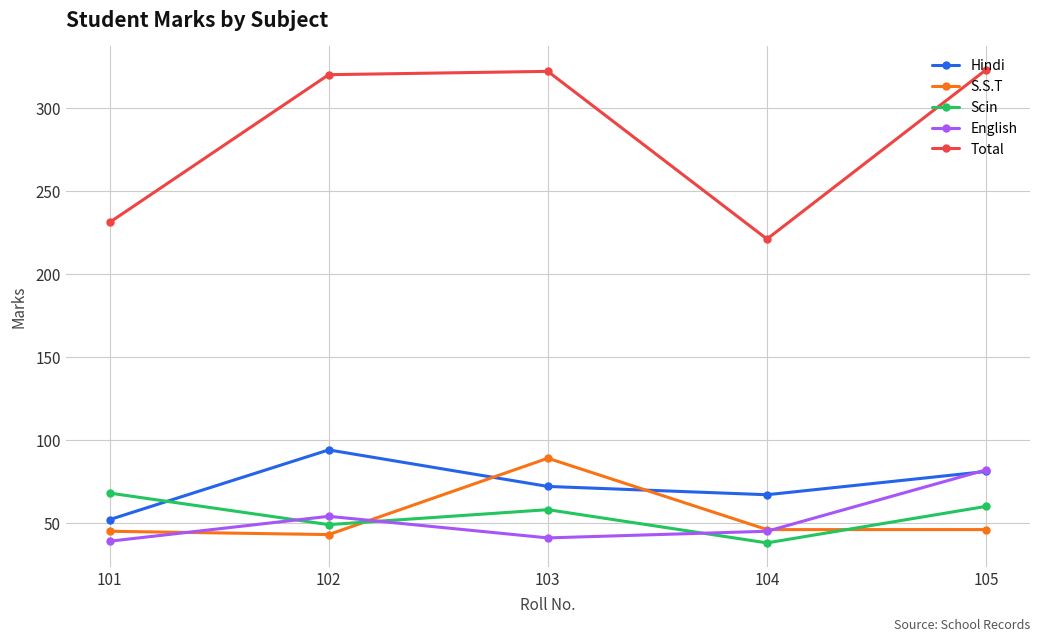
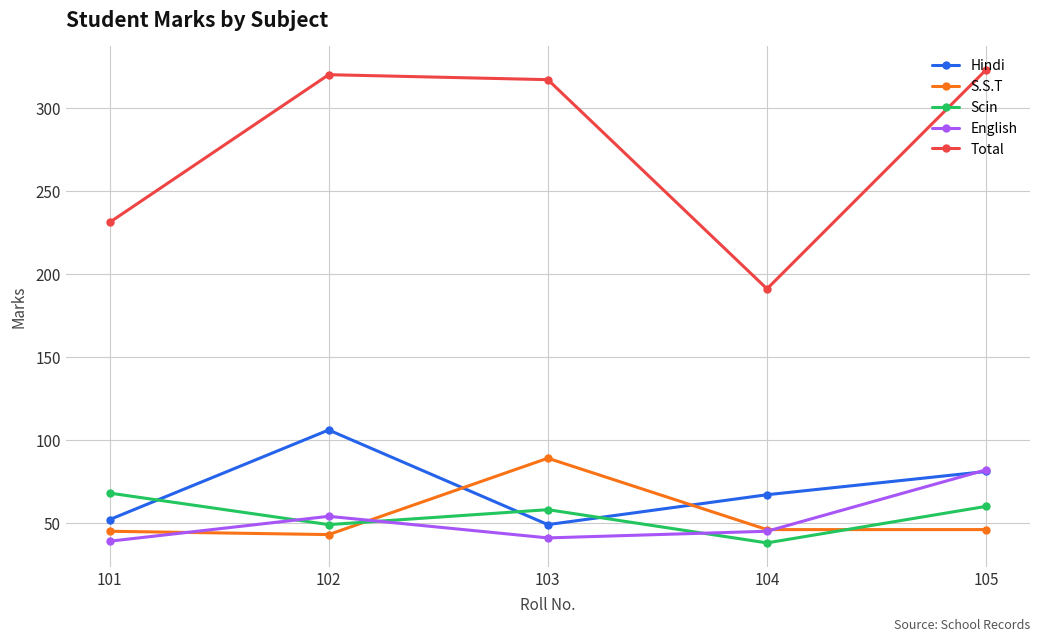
  {
    "Hindi": {
      "101": 52,
-     "102": 94,
-     "103": 72,
+     "102": 106,
+     "103": 49,
      "104": 67
    },
    "S.S.T": {
      "101": 45,
      "102": 43,
      "103": 89,
      "105": 46
    },
    "Scin": {
      "101": 68,
      "102": 49,
      "103": 58,
      "104": 38,
      "105": 60
    },
    "English": {
      "101": 39,
      "102": 54,
      "103": 41
    },
    "Total": {
      "101": 231,
      "102": 320,
-     "103": 322,
-     "104": 221,
+     "103": 317,
+     "104": 191,
      "105": 323
    }
  }
